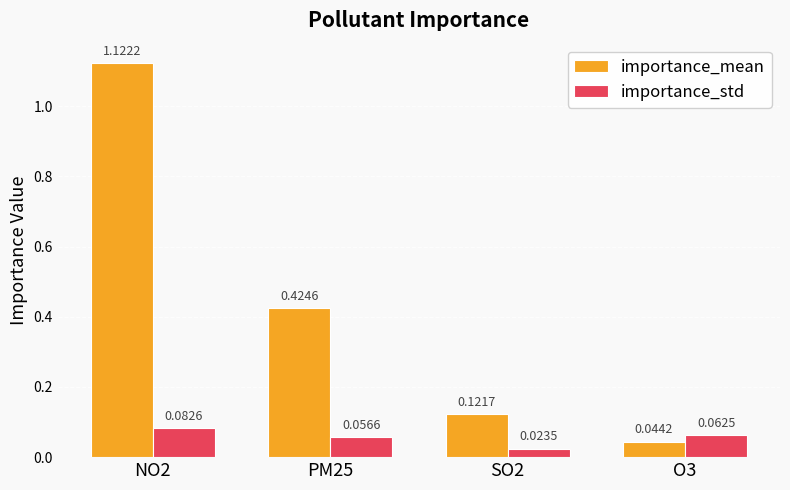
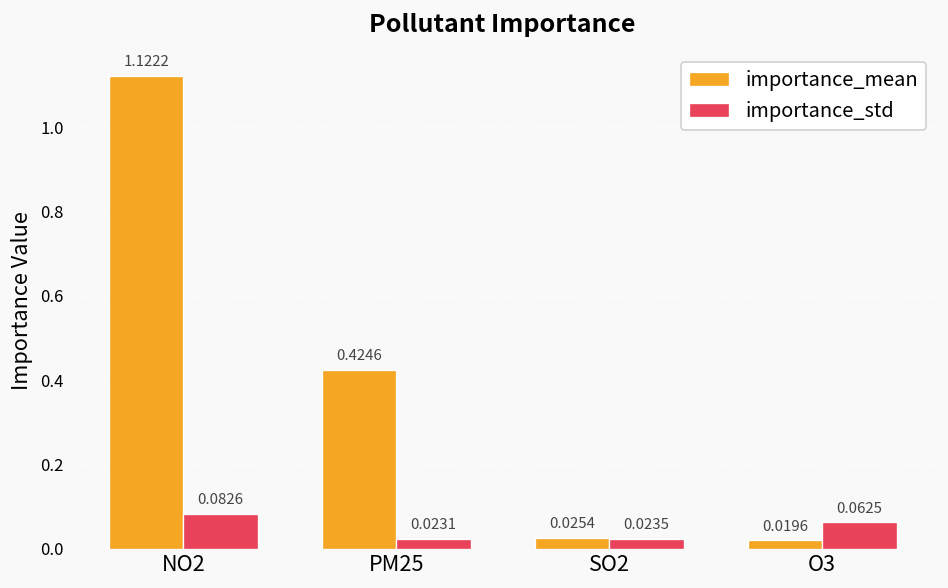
  {
    "importance_mean": {
      "NO2": 1.1222,
      "PM25": 0.4246,
-     "SO2": 0.1217,
-     "O3": 0.0442
+     "SO2": 0.0254,
+     "O3": 0.0196
    },
    "importance_std": {
      "NO2": 0.0826,
-     "PM25": 0.0566,
+     "PM25": 0.0231,
      "SO2": 0.0235,
      "O3": 0.0625
    }
  }
